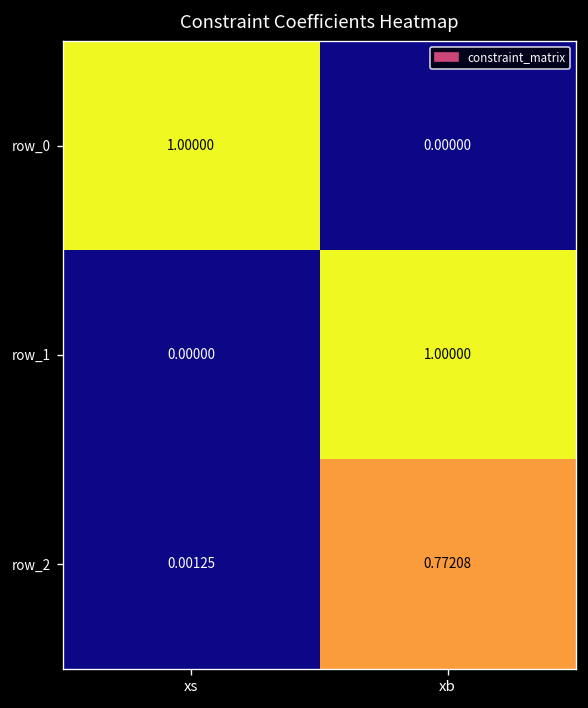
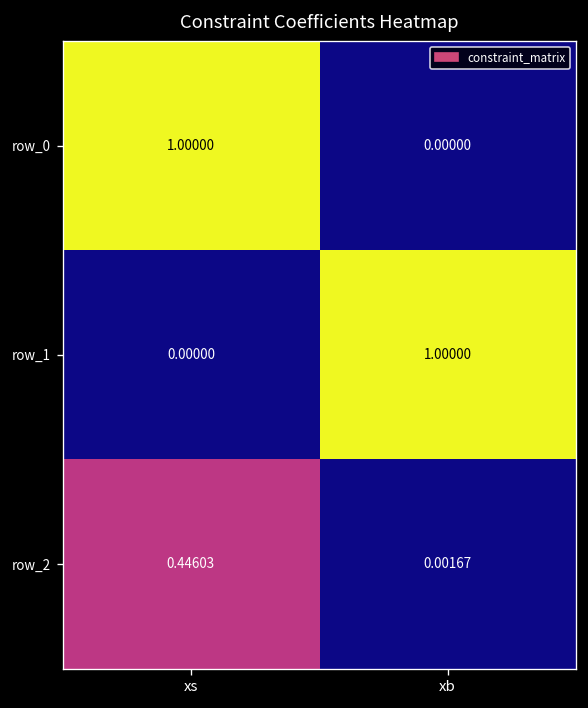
  {
    "row_0": {
      "xs": 1.00000,
      "xb": 0.00000
    },
    "row_1": {
      "xs": 0.00000,
      "xb": 1.00000
    },
    "row_2": {
-     "xs": 0.00125,
-     "xb": 0.77208
+     "xs": 0.44603,
+     "xb": 0.00167
    }
  }
